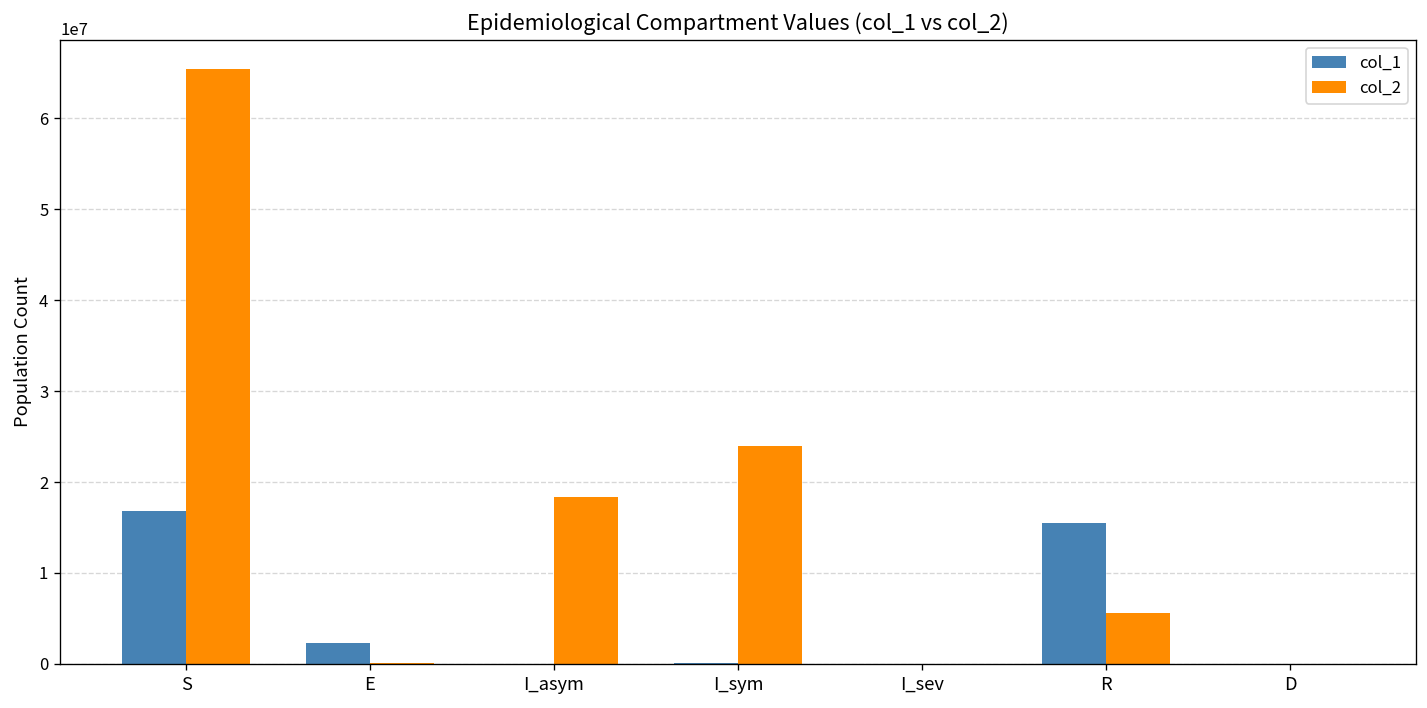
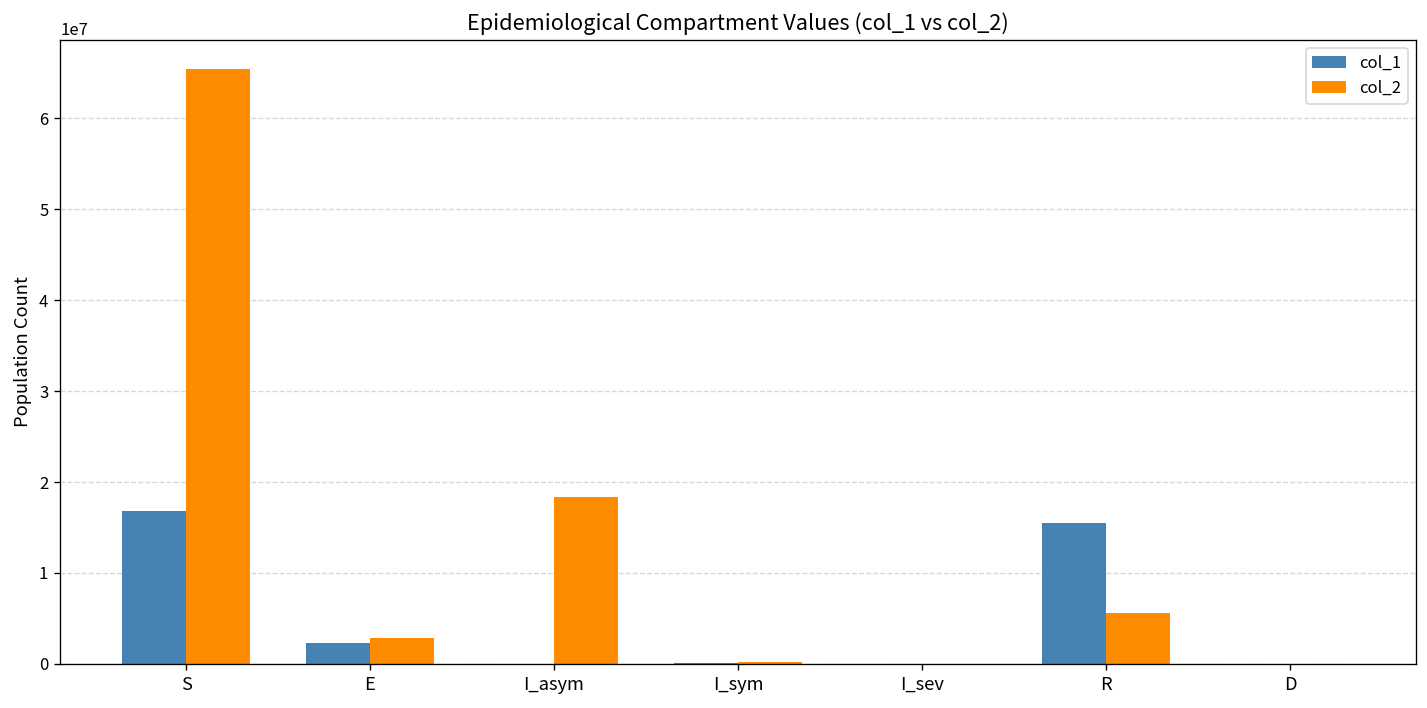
  {
    "col_1": {
      "S": 17000000,
      "E": 2000000,
      "R": 15000000
    },
    "col_2": {
      "S": 65000000,
-     "E": 0,
+     "E": 3000000,
      "I_asym": 18000000,
-     "I_sym": 24000000,
+     "I_sym": 0,
      "R": 6000000
    }
  }
